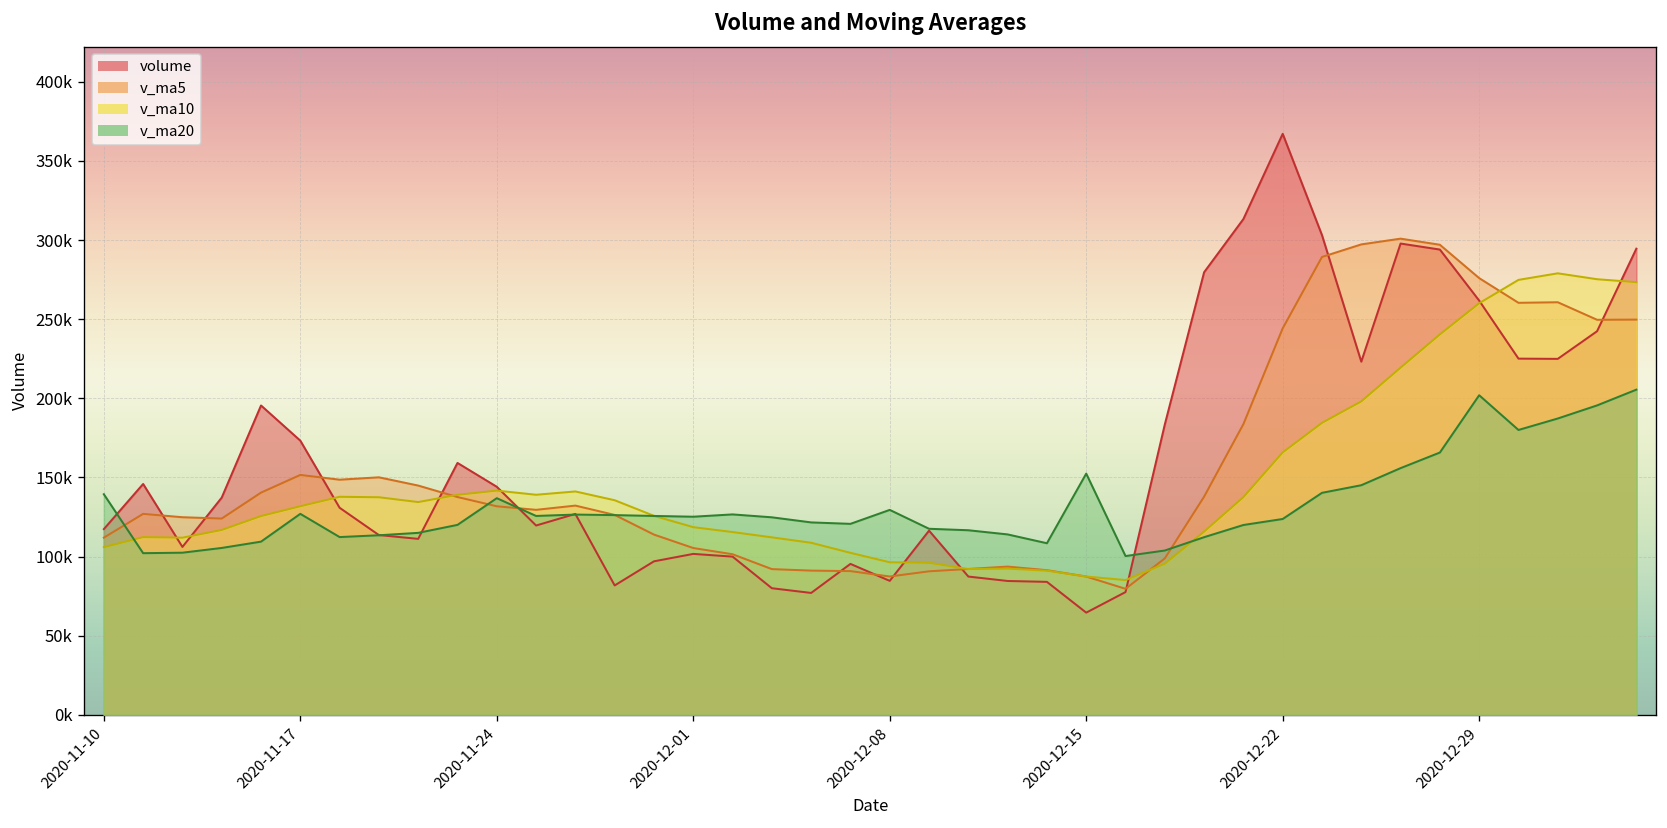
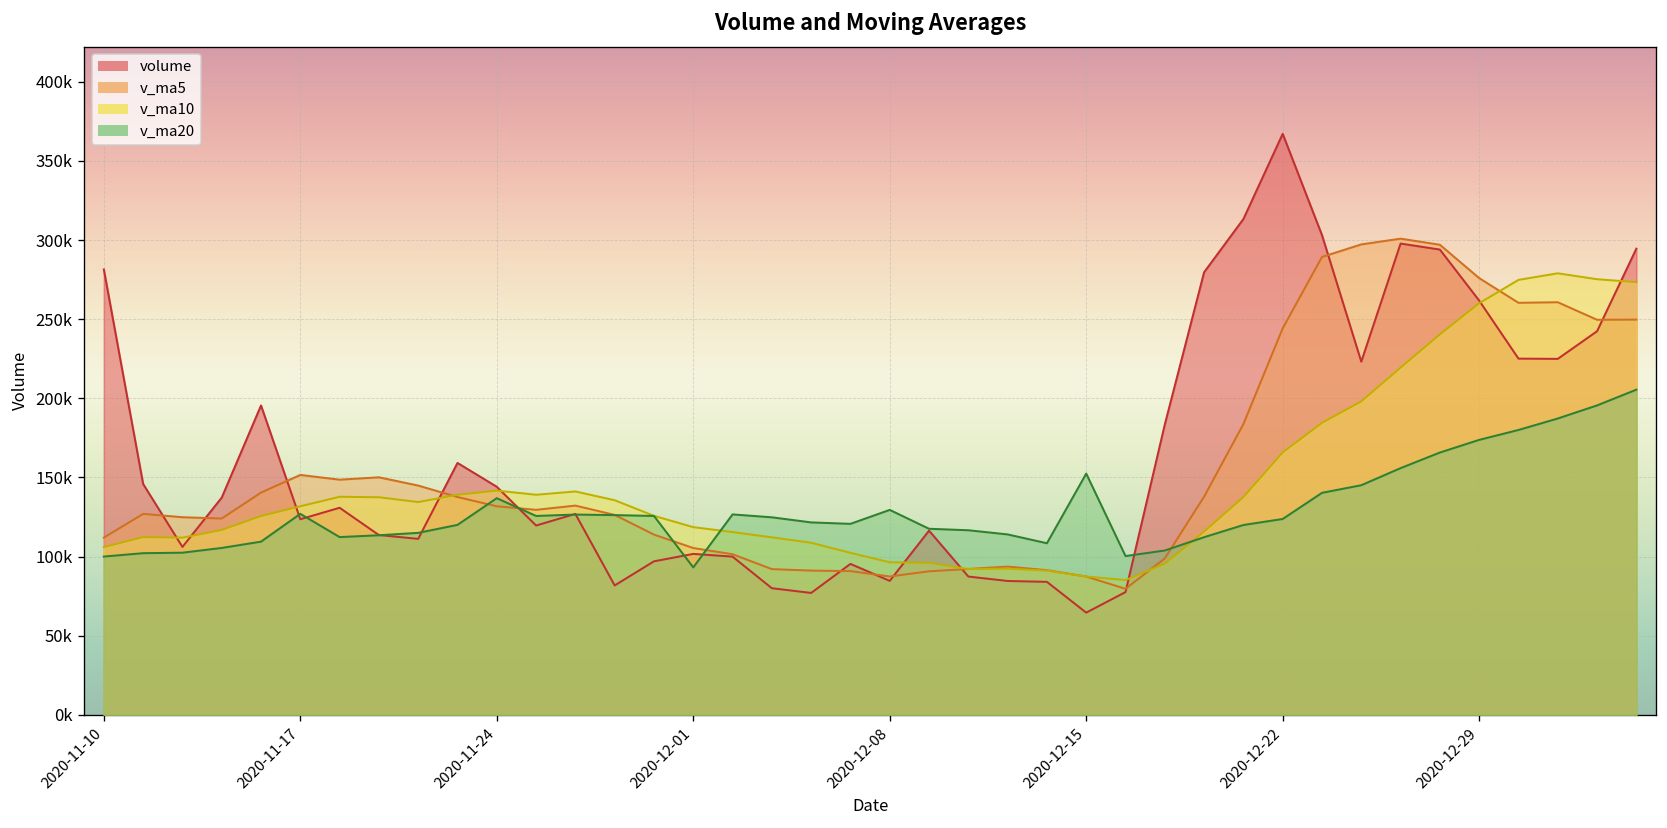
  {
    "volume": {
-     "2020-11-10": 117000,
-     "2020-11-17": 173000,
+     "2020-11-10": 281000,
+     "2020-11-17": 124000,
      "2020-11-24": 144000,
      "2020-12-01": 102000,
      "2020-12-08": 85000,
      "2020-12-15": 65000,
      "2020-12-22": 367000
    },
    "v_ma20": {
-     "2020-11-10": 139000,
+     "2020-11-10": 100000,
      "2020-11-17": 127000,
      "2020-11-24": 137000,
-     "2020-12-01": 125000,
+     "2020-12-01": 93000,
      "2020-12-08": 130000,
      "2020-12-15": 152000,
      "2020-12-22": 124000,
-     "2020-12-29": 202000
+     "2020-12-29": 174000
    }
  }
